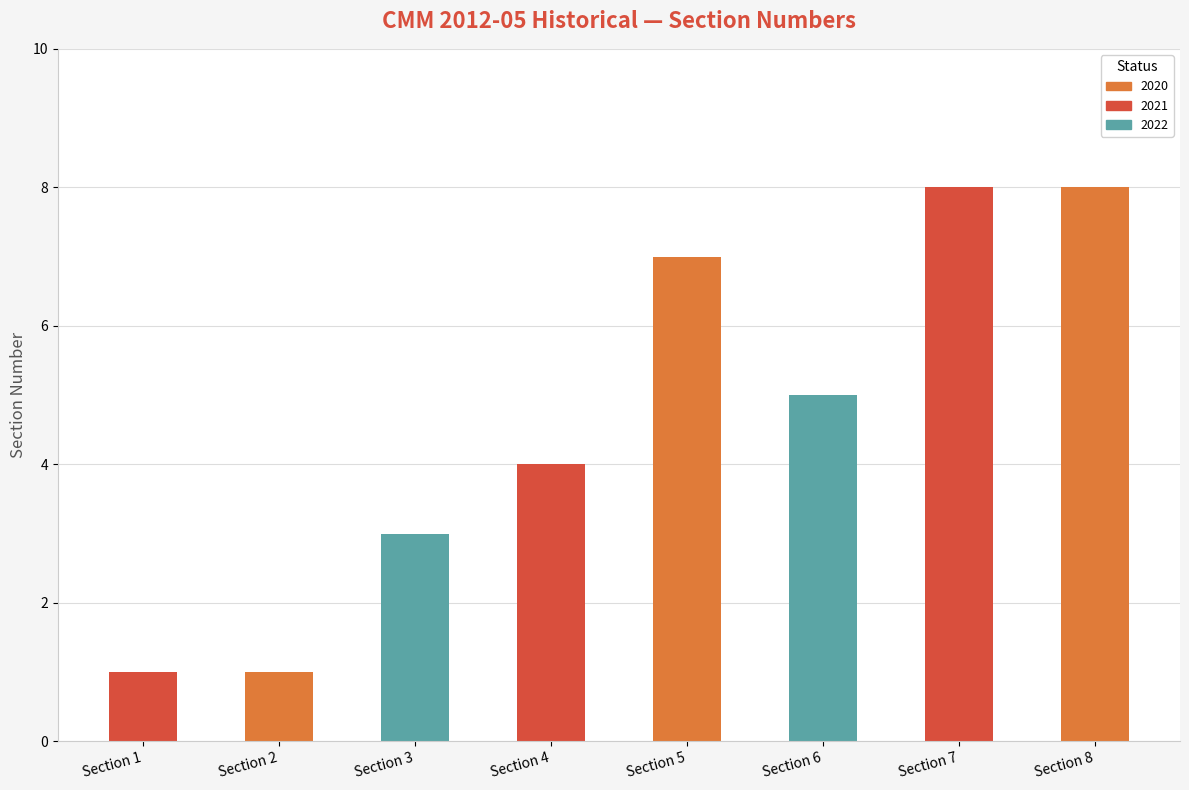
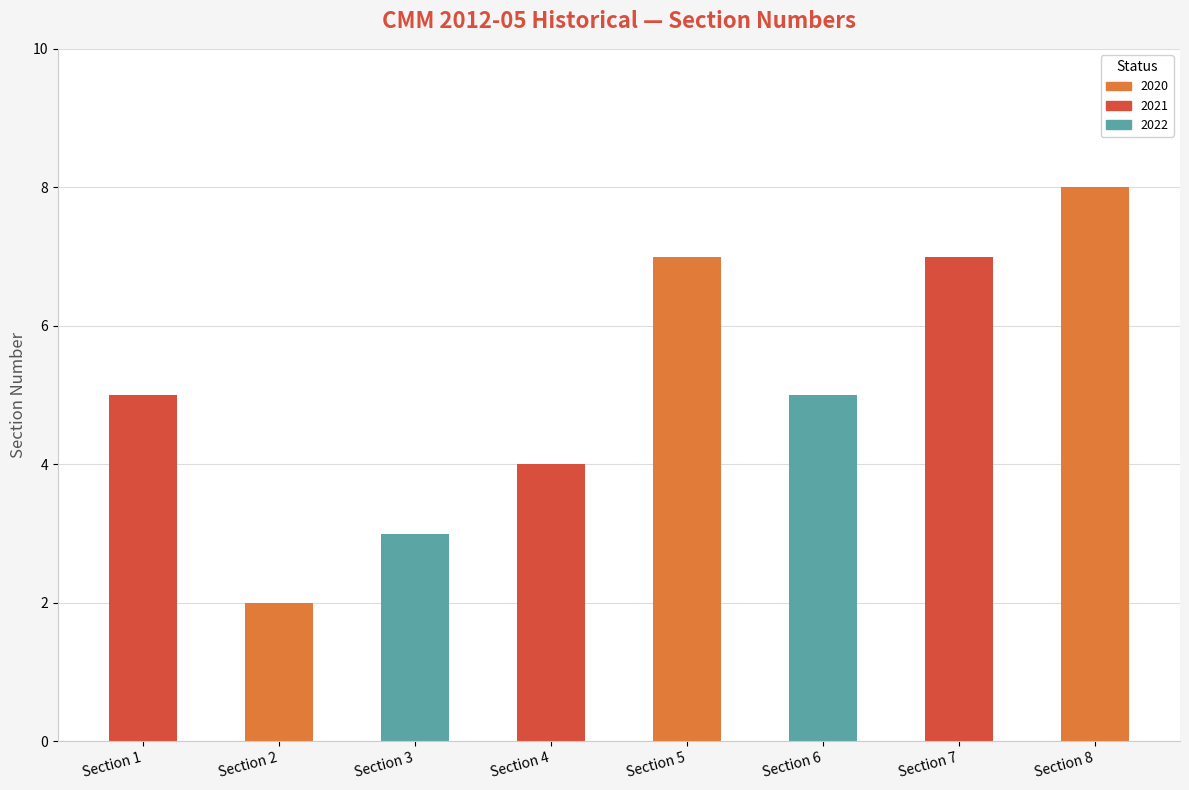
  {
-   "Section 1": 1,
-   "Section 2": 1,
+   "Section 1": 5,
+   "Section 2": 2,
    "Section 3": 3,
    "Section 4": 4,
    "Section 5": 7,
    "Section 6": 5,
-   "Section 7": 8,
+   "Section 7": 7,
    "Section 8": 8
  }
